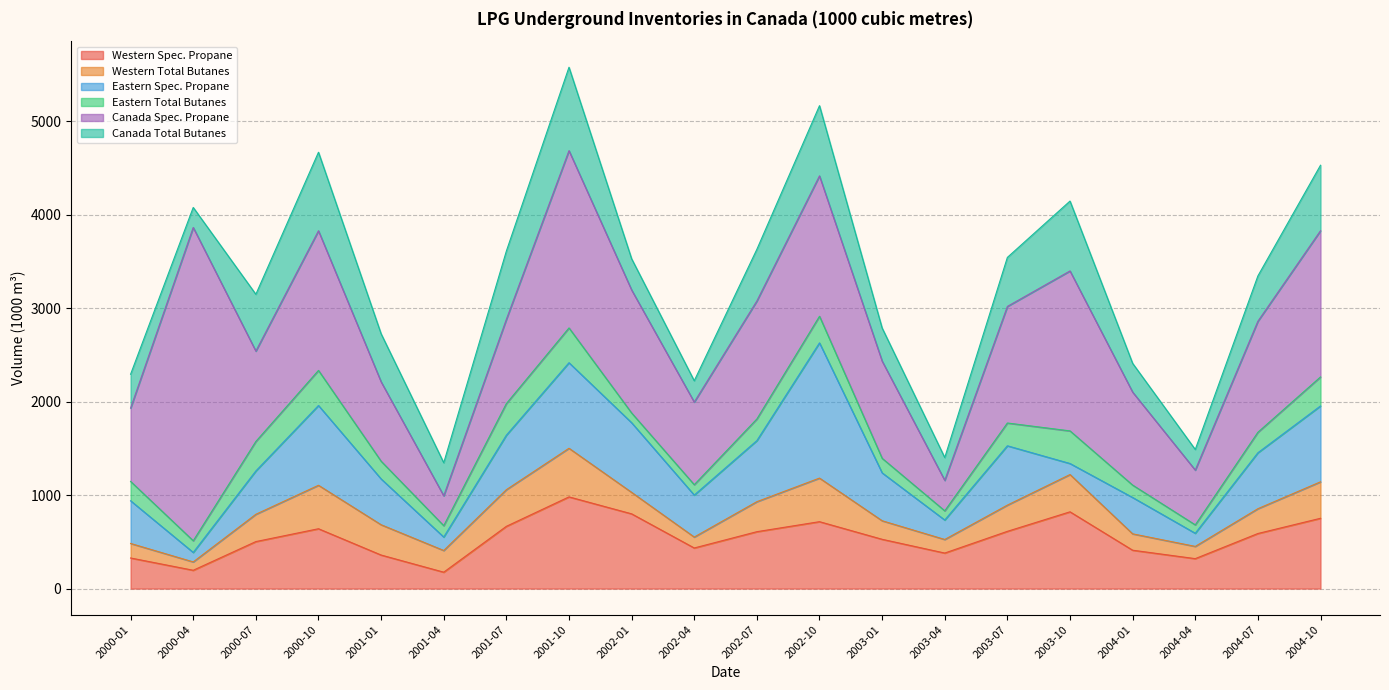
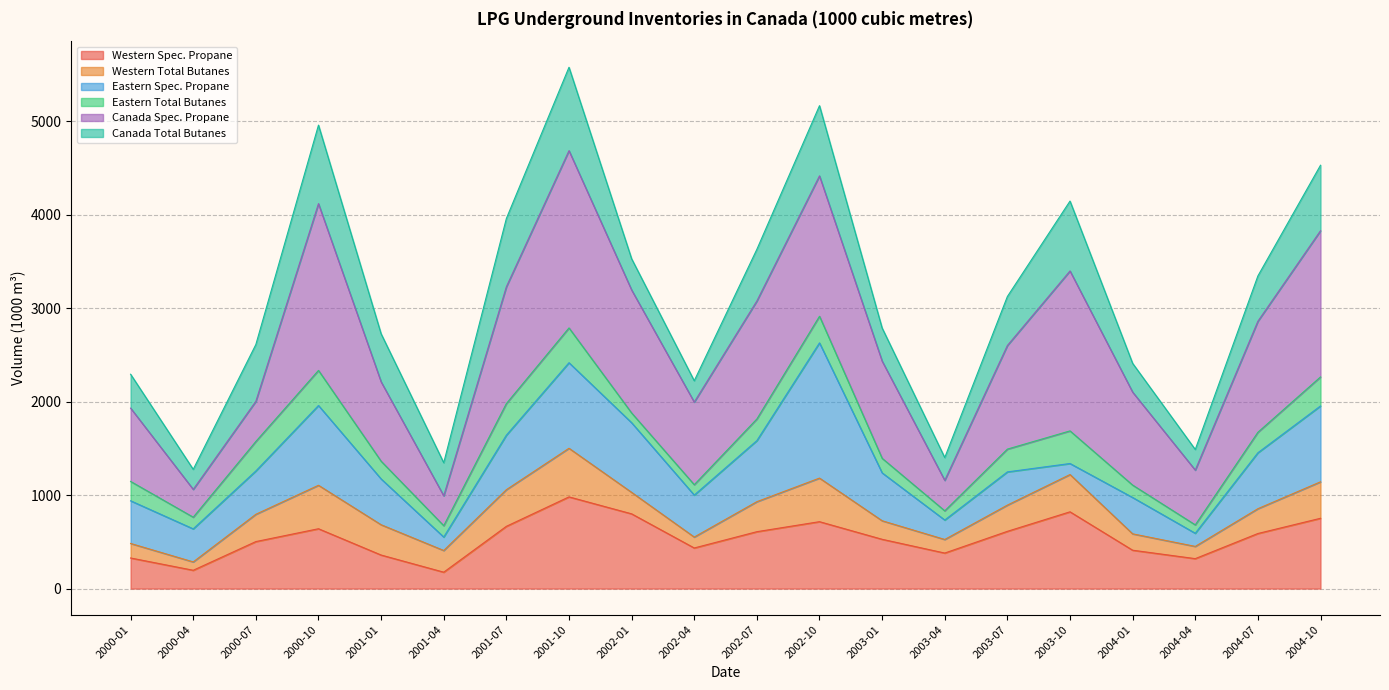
  {
    "Eastern Spec. Propane": {
      "2000-01": 500,
-     "2000-04": 100,
+     "2000-04": 400,
      "2000-07": 500,
      "2000-10": 900,
      "2001-01": 500,
      "2001-04": 100,
      "2001-07": 600,
      "2001-10": 900,
      "2002-01": 700,
      "2002-04": 400,
      "2002-07": 700,
      "2002-10": 1400,
      "2003-01": 500,
      "2003-04": 200,
-     "2003-07": 600,
+     "2003-07": 400,
      "2003-10": 100,
      "2004-01": 400,
      "2004-04": 100,
      "2004-07": 600,
      "2004-10": 800
    },
    "Canada Spec. Propane": {
      "2000-01": 800,
-     "2000-04": 3400,
-     "2000-07": 1000,
-     "2000-10": 1500,
+     "2000-04": 300,
+     "2000-07": 400,
+     "2000-10": 1800,
      "2001-01": 800,
      "2001-04": 300,
-     "2001-07": 900,
+     "2001-07": 1200,
      "2001-10": 1900,
      "2002-01": 1300,
      "2002-04": 900,
      "2002-07": 1300,
      "2002-10": 1500,
      "2003-01": 1000,
      "2003-04": 300,
-     "2003-07": 1200,
+     "2003-07": 1100,
      "2003-10": 1700,
      "2004-01": 1000,
      "2004-04": 600,
      "2004-07": 1200,
      "2004-10": 1600
    }
  }
